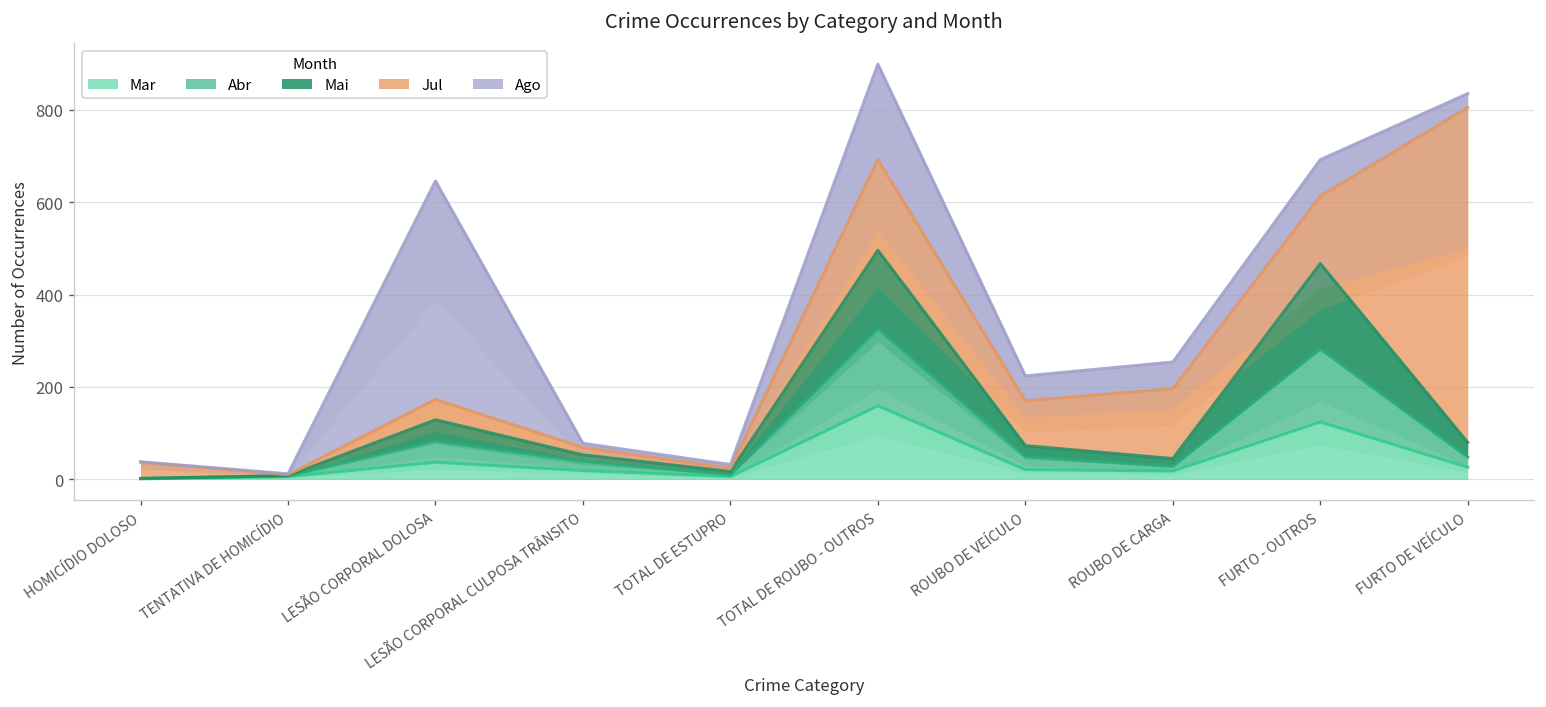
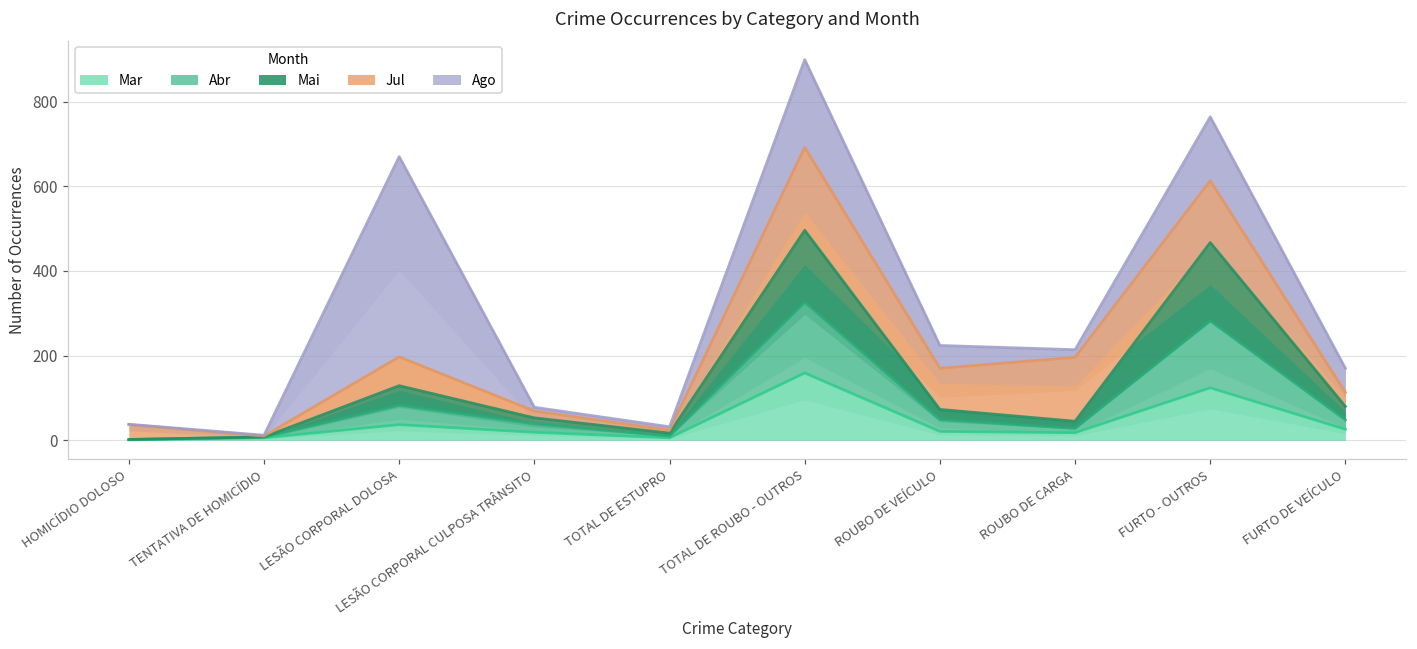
  {
    "Jul": {
-     "LESÃO CORPORAL DOLOSA": 40,
+     "LESÃO CORPORAL DOLOSA": 70,
      "LESÃO CORPORAL CULPOSA TRÂNSITO": 20,
      "TOTAL DE ESTUPRO": 10,
      "TOTAL DE ROUBO - OUTROS": 200,
      "ROUBO DE VEÍCULO": 100,
      "ROUBO DE CARGA": 150,
      "FURTO - OUTROS": 150,
-     "FURTO DE VEÍCULO": 730
+     "FURTO DE VEÍCULO": 30
    },
    "Ago": {
      "LESÃO CORPORAL DOLOSA": 470,
      "LESÃO CORPORAL CULPOSA TRÂNSITO": 10,
      "TOTAL DE ESTUPRO": 10,
      "TOTAL DE ROUBO - OUTROS": 210,
      "ROUBO DE VEÍCULO": 50,
-     "ROUBO DE CARGA": 60,
-     "FURTO - OUTROS": 80,
-     "FURTO DE VEÍCULO": 30
+     "ROUBO DE CARGA": 20,
+     "FURTO - OUTROS": 150,
+     "FURTO DE VEÍCULO": 60
    }
  }
